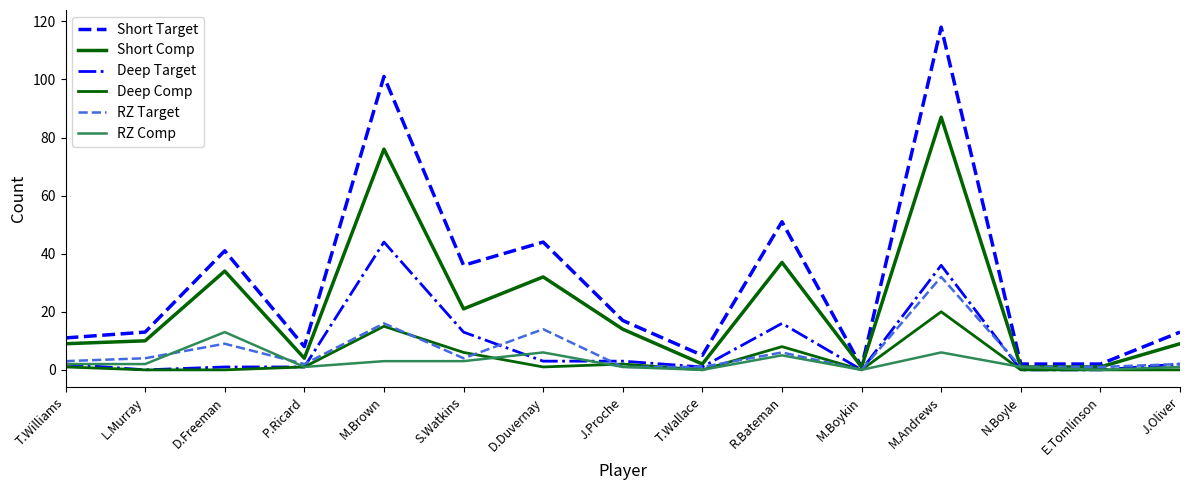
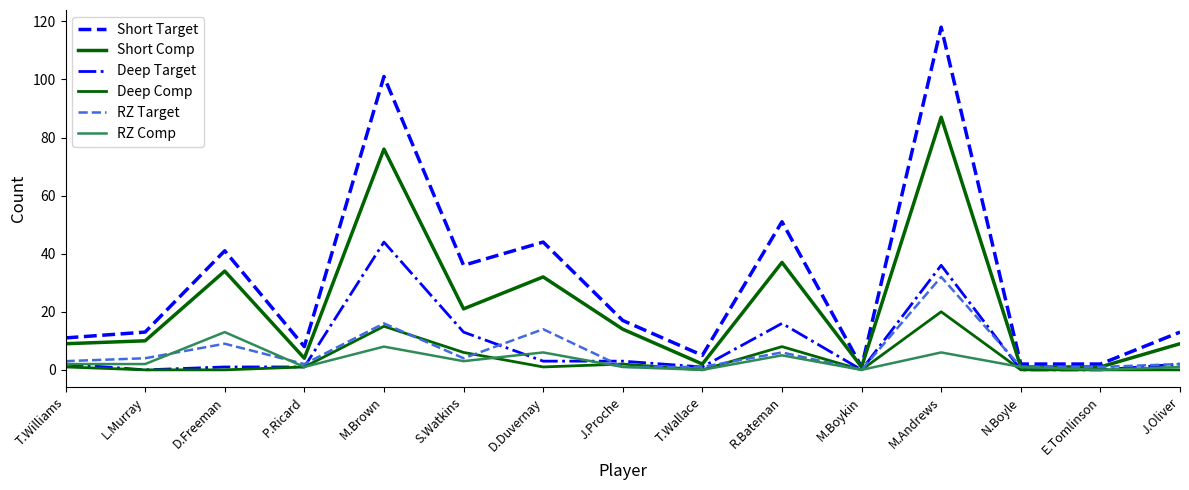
  {
    "RZ Target": {
      "T.Williams": 3,
      "L.Murray": 4,
      "D.Freeman": 9,
      "P.Ricard": 2,
      "M.Brown": 16,
      "S.Watkins": 4,
      "D.Duvernay": 14,
      "R.Bateman": 6,
      "M.Andrews": 32
    },
    "RZ Comp": {
      "L.Murray": 2,
      "D.Freeman": 13,
-     "M.Brown": 3,
+     "M.Brown": 8,
      "S.Watkins": 3,
      "D.Duvernay": 6,
      "R.Bateman": 5,
      "M.Andrews": 6,
      "J.Oliver": 1
    }
  }
